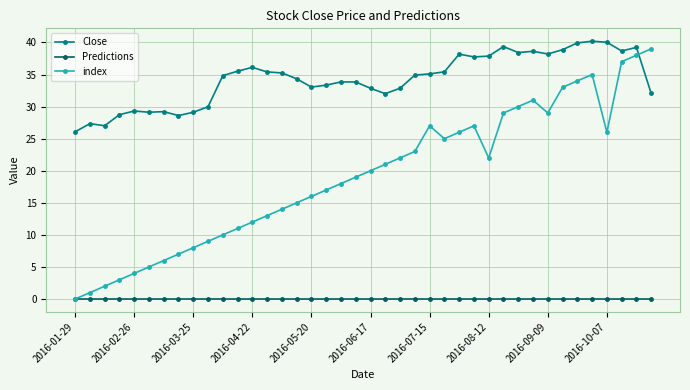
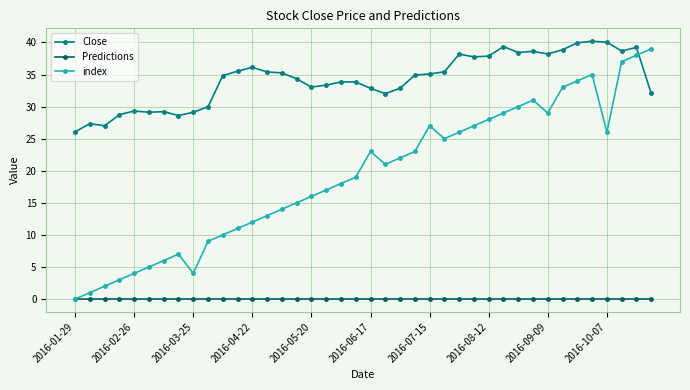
  {
    "index": {
      "2016-02-26": 4,
-     "2016-03-25": 8,
+     "2016-03-25": 4,
      "2016-04-22": 12,
      "2016-05-20": 16,
-     "2016-06-17": 20,
+     "2016-06-17": 23,
      "2016-07-15": 27,
-     "2016-08-12": 22,
+     "2016-08-12": 28,
      "2016-09-09": 29,
      "2016-10-07": 26
    }
  }
